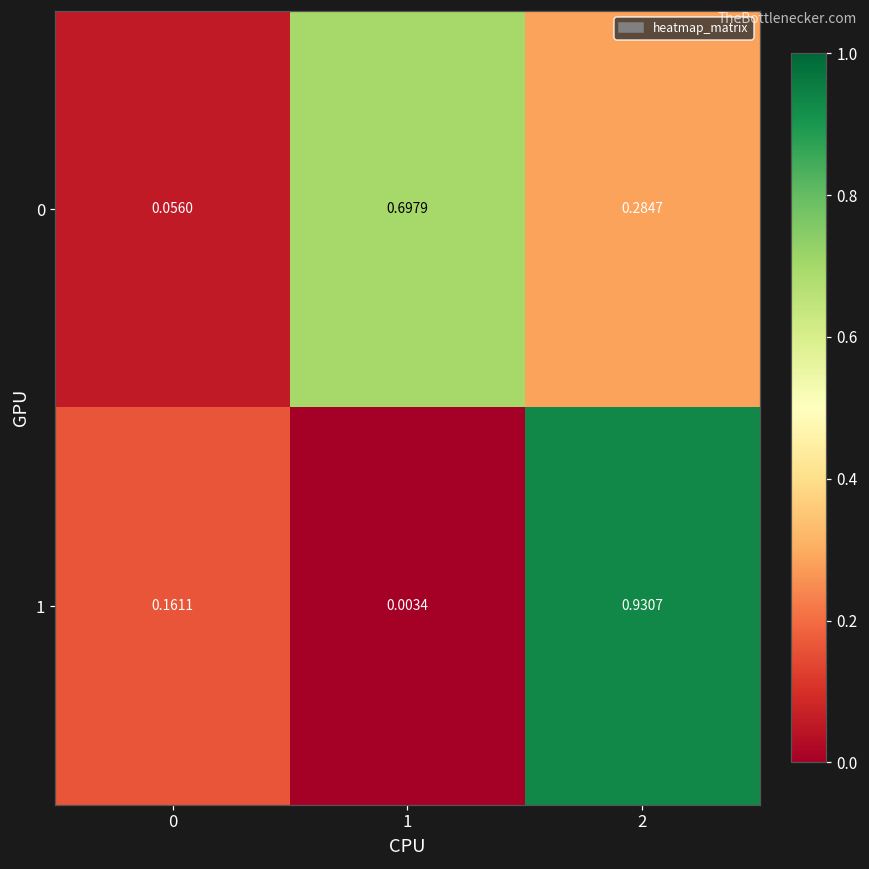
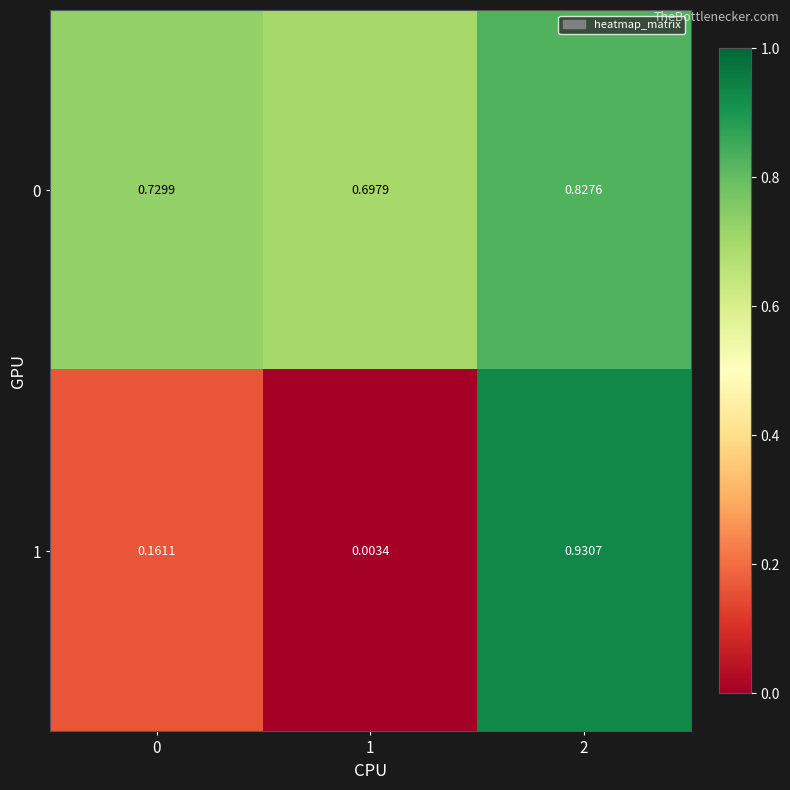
  {
    "0": {
-     "0": 0.0560,
+     "0": 0.7299,
      "1": 0.6979,
-     "2": 0.2847
+     "2": 0.8276
    },
    "1": {
      "0": 0.1611,
      "1": 0.0034,
      "2": 0.9307
    }
  }
